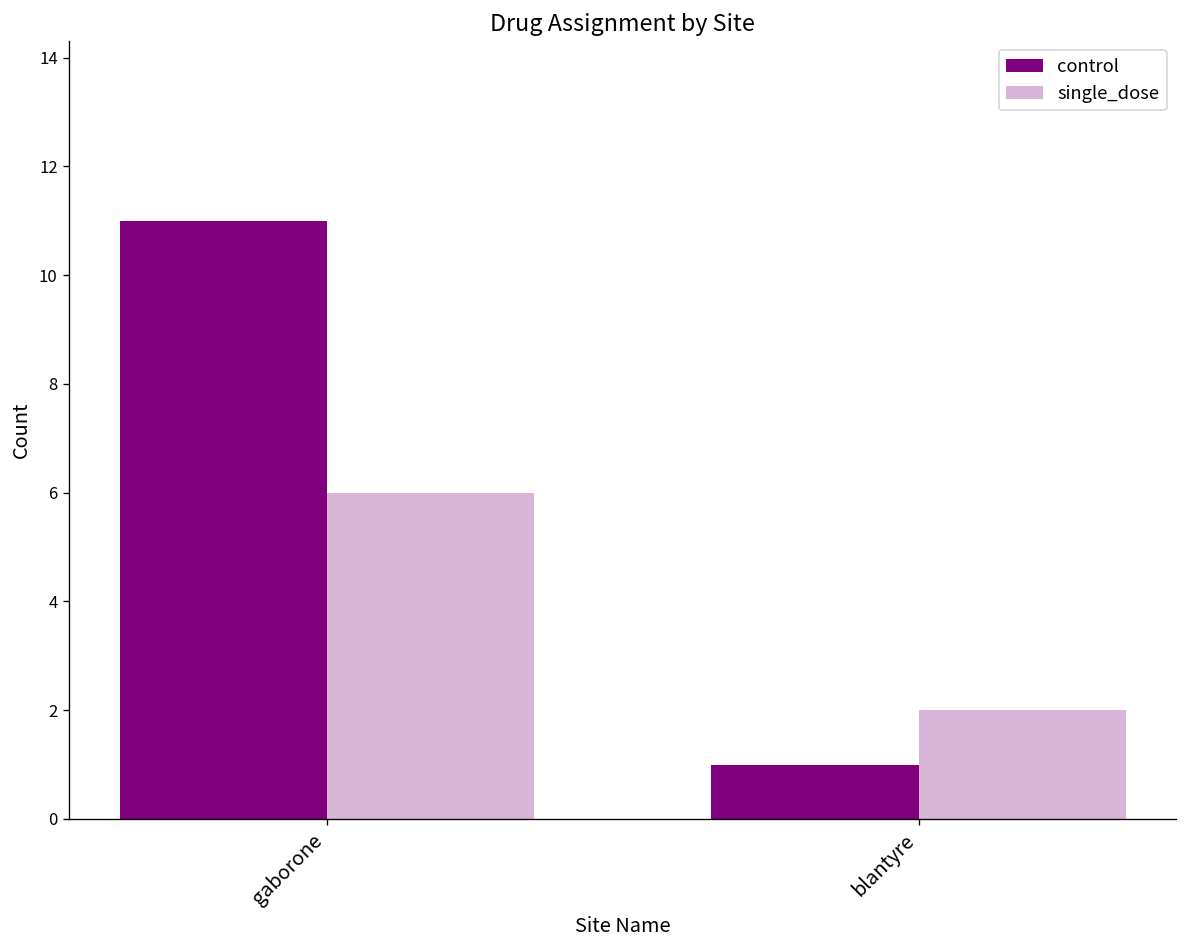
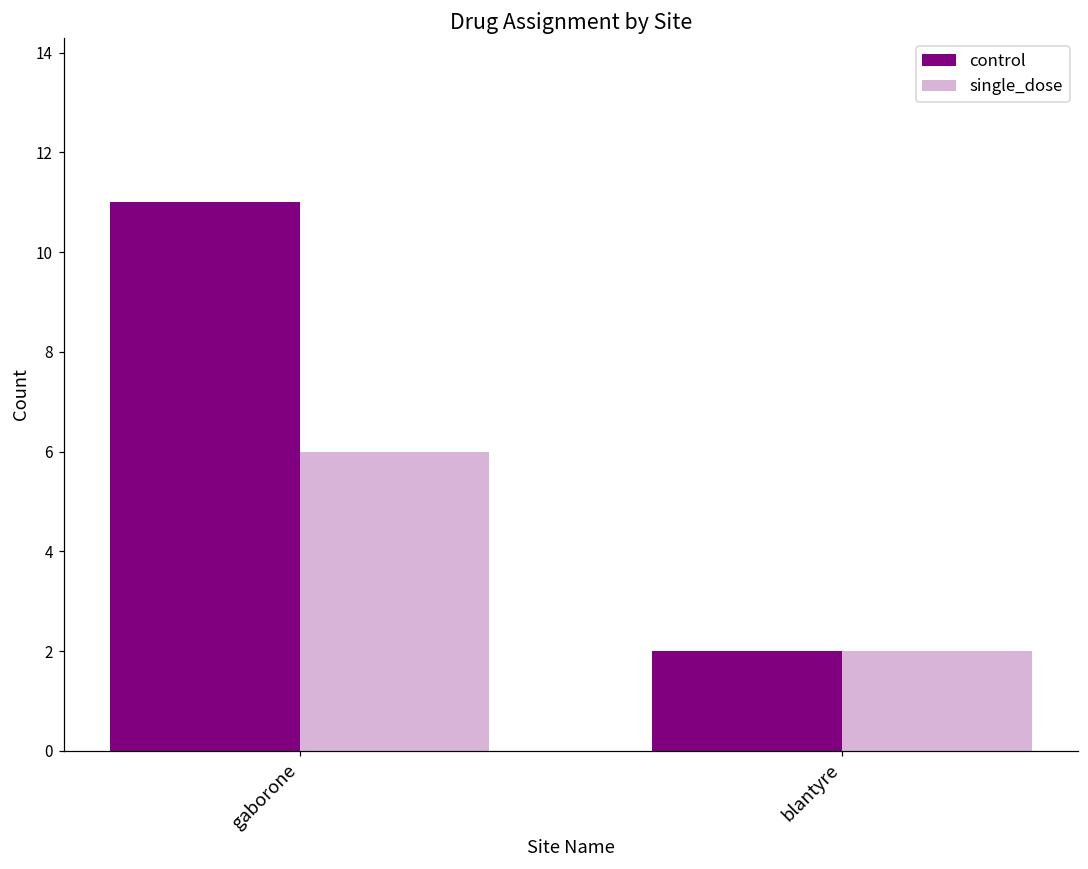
  {
    "control": {
      "gaborone": 11,
-     "blantyre": 1
+     "blantyre": 2
    },
    "single_dose": {
      "gaborone": 6,
      "blantyre": 2
    }
  }
